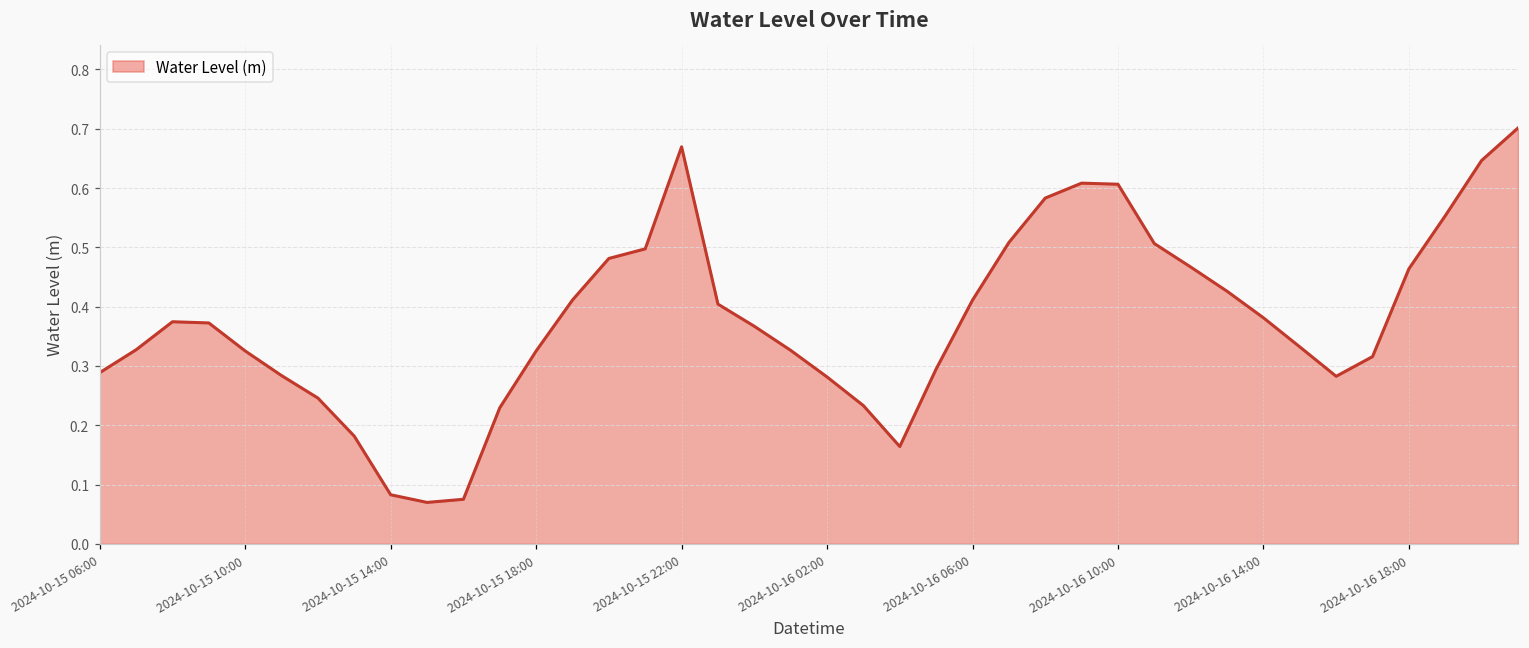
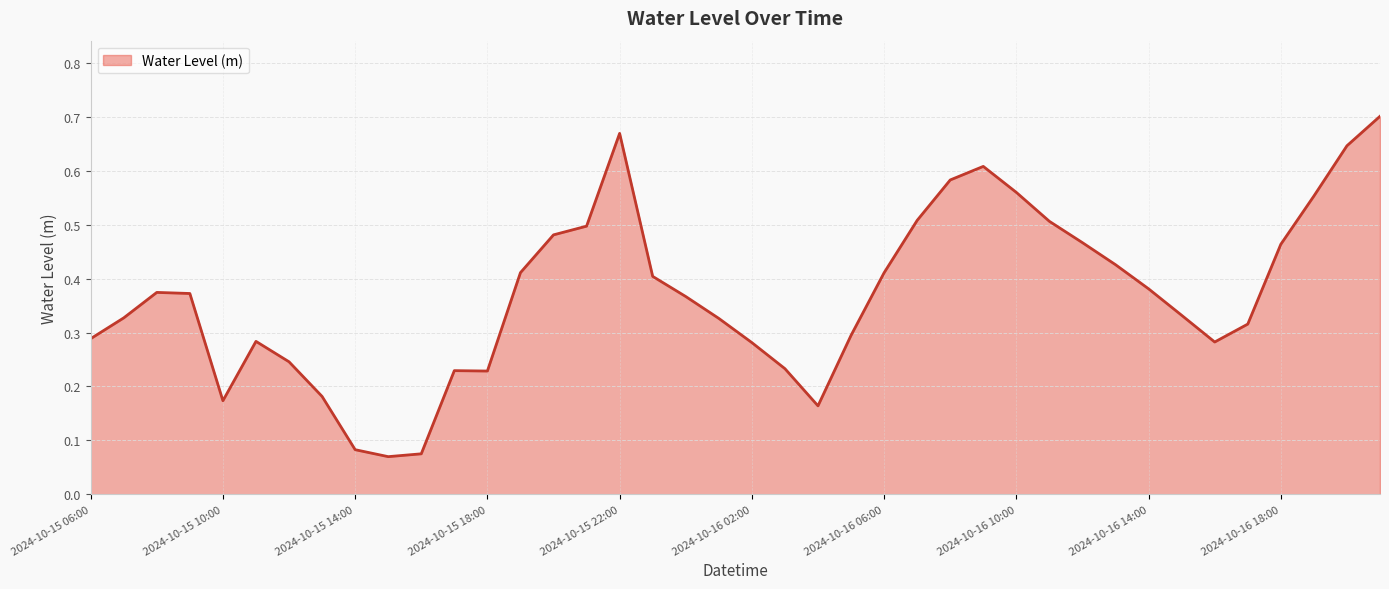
  {
    "2024-10-15 06:00": 0.29,
-   "2024-10-15 10:00": 0.33,
+   "2024-10-15 10:00": 0.17,
    "2024-10-15 14:00": 0.08,
-   "2024-10-15 18:00": 0.33,
+   "2024-10-15 18:00": 0.23,
    "2024-10-15 22:00": 0.67,
    "2024-10-16 02:00": 0.28,
    "2024-10-16 06:00": 0.41,
-   "2024-10-16 10:00": 0.61,
+   "2024-10-16 10:00": 0.56,
    "2024-10-16 14:00": 0.38,
    "2024-10-16 18:00": 0.46
  }
